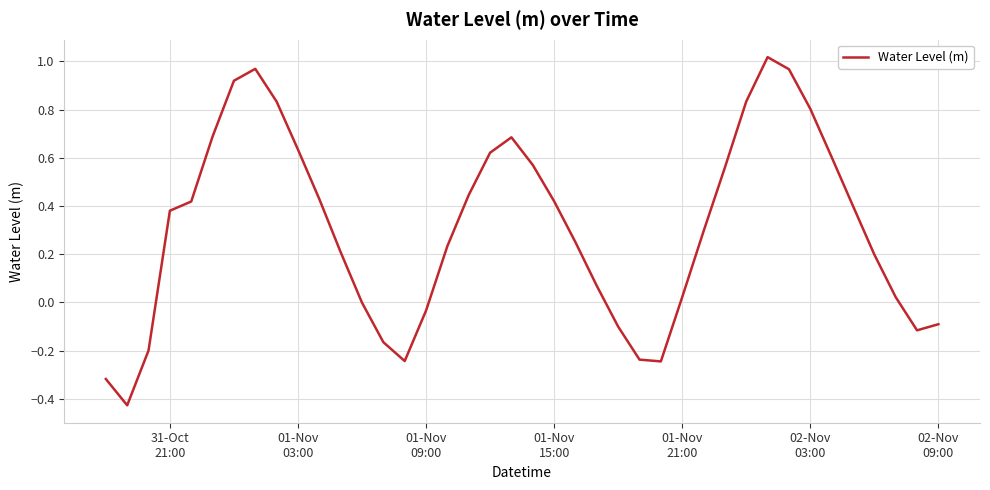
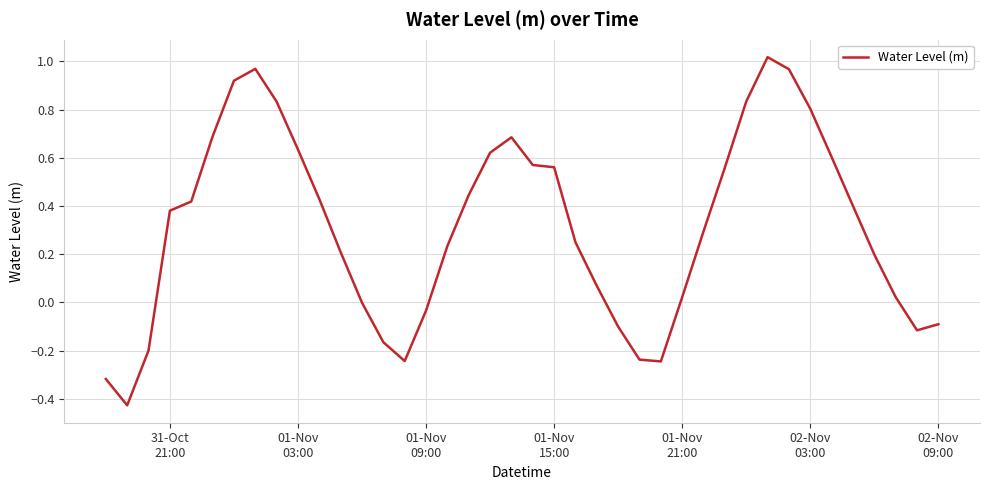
  {
    "31-Oct 21:00": 0.38,
    "01-Nov 03:00": 0.63,
    "01-Nov 09:00": -0.03,
-   "01-Nov 15:00": 0.42,
+   "01-Nov 15:00": 0.56,
    "01-Nov 21:00": 0.02,
    "02-Nov 03:00": 0.80,
    "02-Nov 09:00": -0.09
  }
